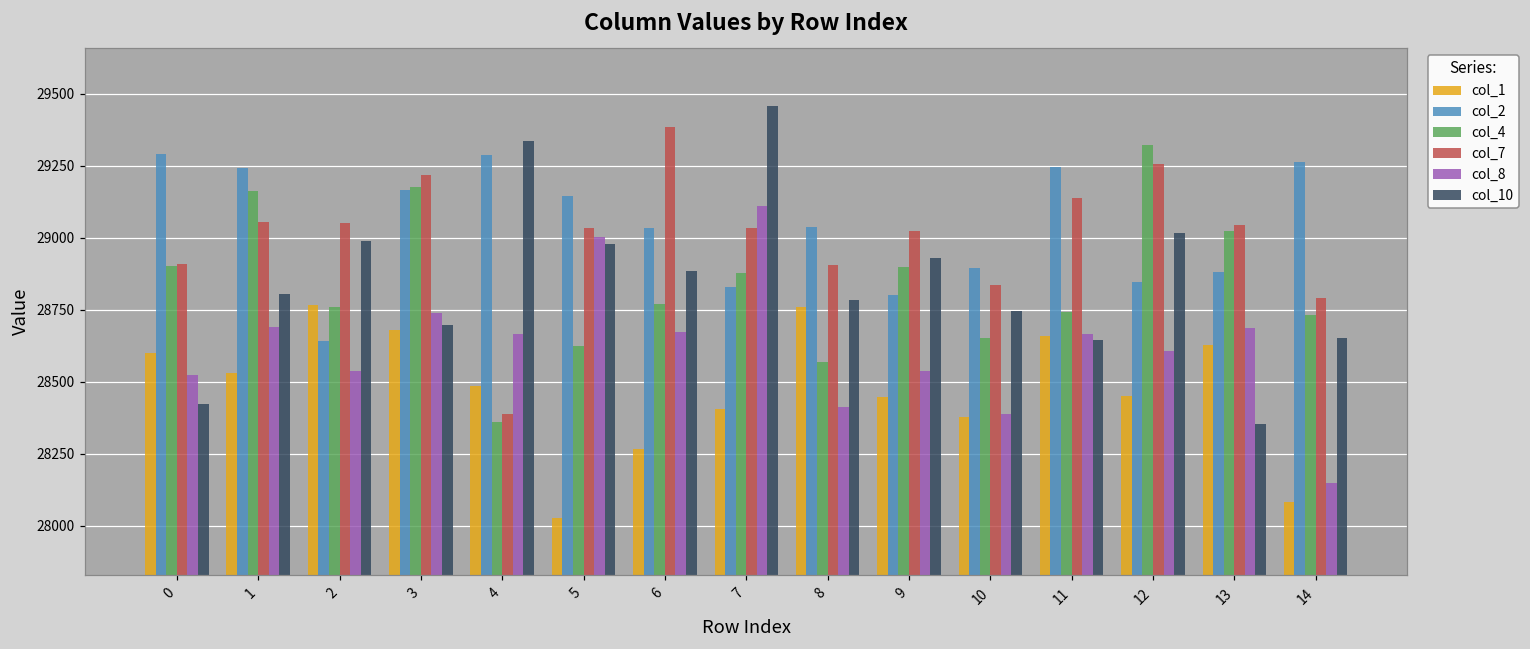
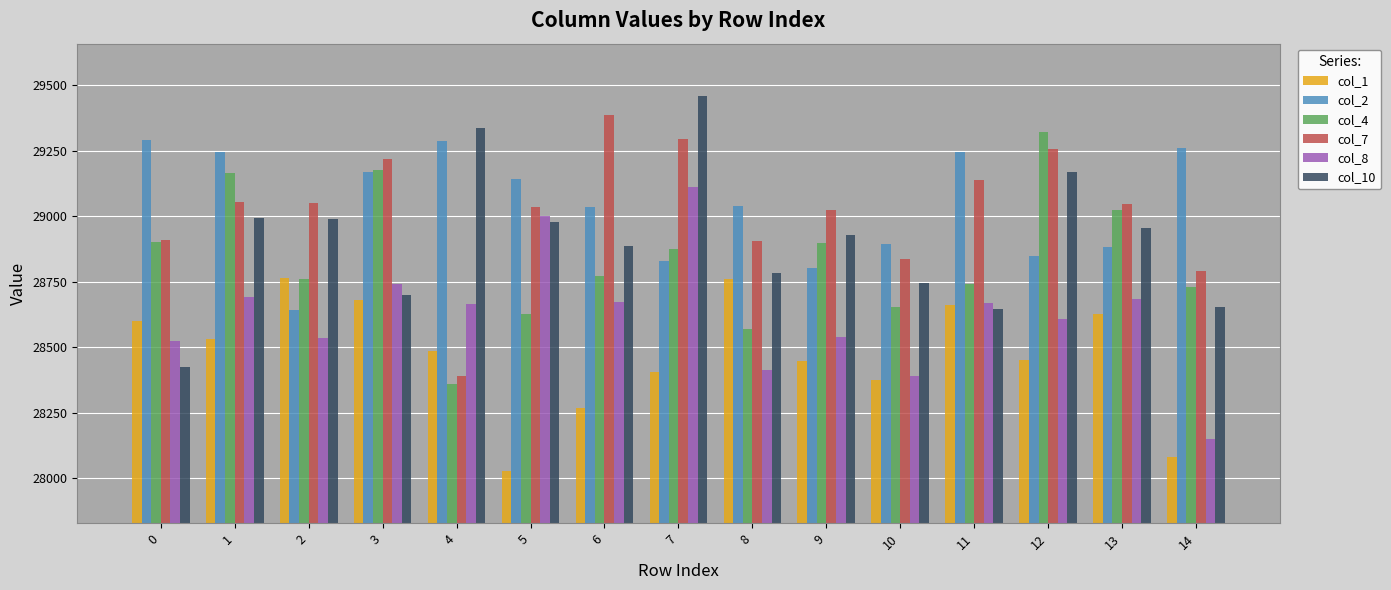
  {
    "col_1": {
      "0": 28600,
      "1": 28530,
      "2": 28770,
      "3": 28680,
      "4": 28480,
      "5": 28030,
      "6": 28270,
      "7": 28410,
      "8": 28760,
      "9": 28450,
      "10": 28380,
      "11": 28660,
      "12": 28450,
      "13": 28630,
      "14": 28080
    },
    "col_2": {
      "0": 29290,
      "1": 29240,
      "2": 28640,
      "3": 29170,
      "4": 29290,
      "5": 29140,
      "6": 29030,
      "7": 28830,
      "8": 29040,
      "9": 28800,
      "10": 28890,
      "11": 29250,
      "12": 28850,
      "13": 28880,
      "14": 29260
    },
    "col_4": {
      "0": 28900,
      "1": 29160,
      "2": 28760,
      "3": 29180,
      "4": 28360,
      "5": 28630,
      "6": 28770,
      "7": 28880,
      "8": 28570,
      "9": 28900,
      "10": 28650,
      "11": 28740,
      "12": 29320,
      "13": 29020,
      "14": 28730
    },
    "col_7": {
      "0": 28910,
      "1": 29060,
      "2": 29050,
      "3": 29220,
      "4": 28390,
      "5": 29030,
      "6": 29380,
-     "7": 29030,
+     "7": 29300,
      "8": 28910,
      "9": 29020,
      "10": 28840,
      "11": 29140,
      "12": 29260,
      "13": 29050,
      "14": 28790
    },
    "col_8": {
      "0": 28520,
      "1": 28690,
      "2": 28540,
      "3": 28740,
      "4": 28660,
      "5": 29000,
      "6": 28670,
      "7": 29110,
      "8": 28410,
      "9": 28540,
      "10": 28390,
      "11": 28670,
      "12": 28610,
      "13": 28690,
      "14": 28150
    },
    "col_10": {
      "0": 28420,
-     "1": 28810,
+     "1": 28990,
      "2": 28990,
      "3": 28700,
      "4": 29340,
      "5": 28980,
      "6": 28890,
      "7": 29460,
      "8": 28780,
      "9": 28930,
      "10": 28750,
      "11": 28640,
-     "12": 29020,
-     "13": 28350,
+     "12": 29170,
+     "13": 28960,
      "14": 28650
    }
  }
